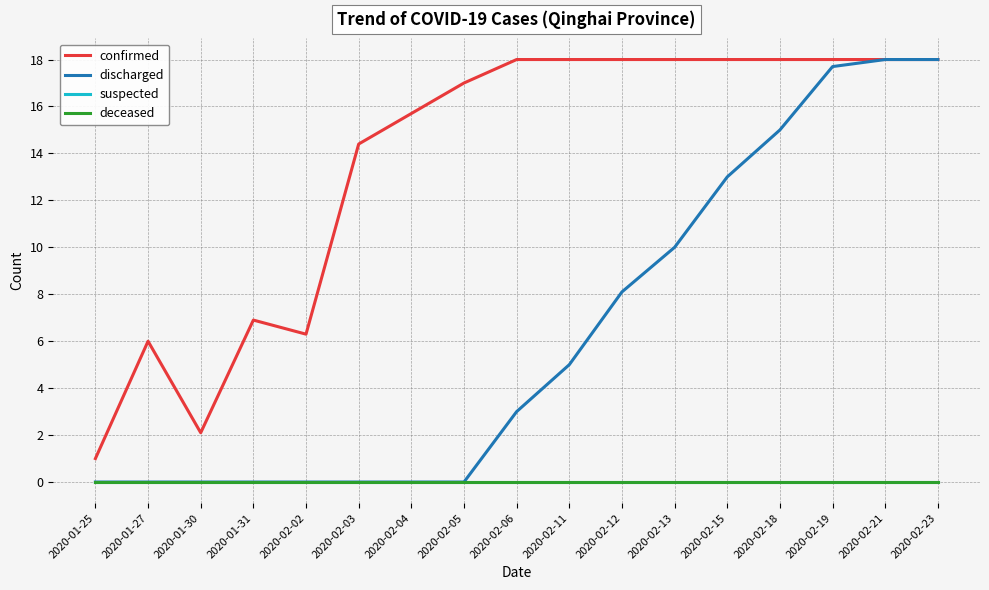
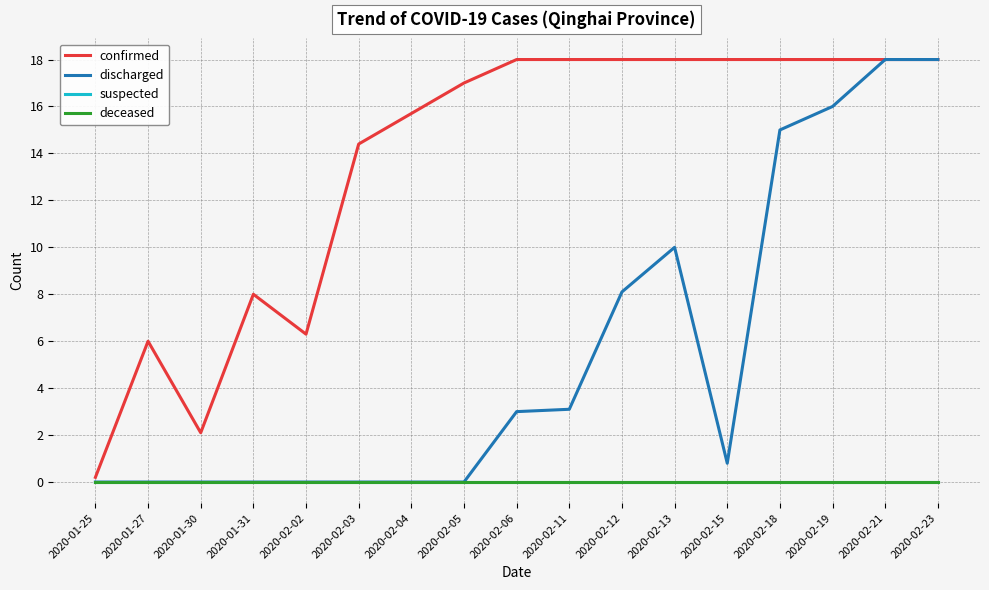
  {
    "confirmed": {
-     "2020-01-25": 1.0,
+     "2020-01-25": 0.2,
      "2020-01-27": 6.0,
      "2020-01-30": 2.1,
-     "2020-01-31": 6.9,
+     "2020-01-31": 8.0,
      "2020-02-02": 6.3,
      "2020-02-03": 14.4,
      "2020-02-04": 15.7,
      "2020-02-05": 17.0,
      "2020-02-06": 18.0,
      "2020-02-11": 18.0,
      "2020-02-12": 18.0,
      "2020-02-13": 18.0,
      "2020-02-15": 18.0,
      "2020-02-18": 18.0,
      "2020-02-19": 18.0
    },
    "discharged": {
      "2020-02-06": 3.0,
-     "2020-02-11": 5.0,
+     "2020-02-11": 3.1,
      "2020-02-12": 8.1,
      "2020-02-13": 10.0,
-     "2020-02-15": 13.0,
+     "2020-02-15": 0.8,
      "2020-02-18": 15.0,
-     "2020-02-19": 17.7
+     "2020-02-19": 16.0
    },
    "deceased": {
      "2020-02-06": 0.0,
      "2020-02-11": 0.0,
      "2020-02-12": 0.0,
      "2020-02-13": 0.0,
      "2020-02-15": 0.0,
      "2020-02-18": 0.0,
      "2020-02-19": 0.0,
      "2020-02-21": 0.0,
      "2020-02-23": 0.0
    }
  }
